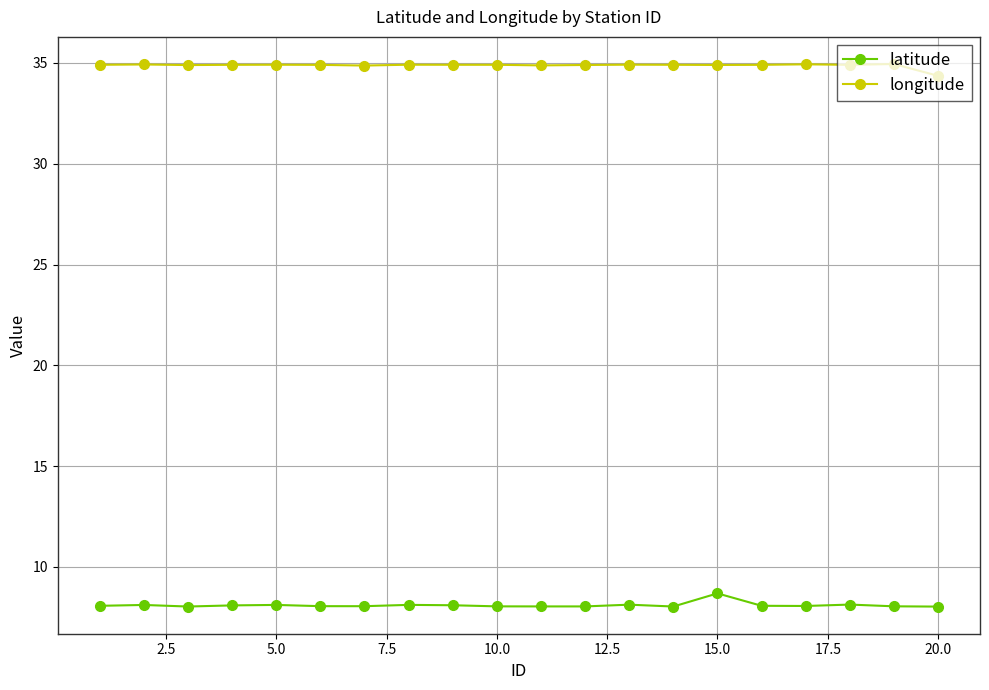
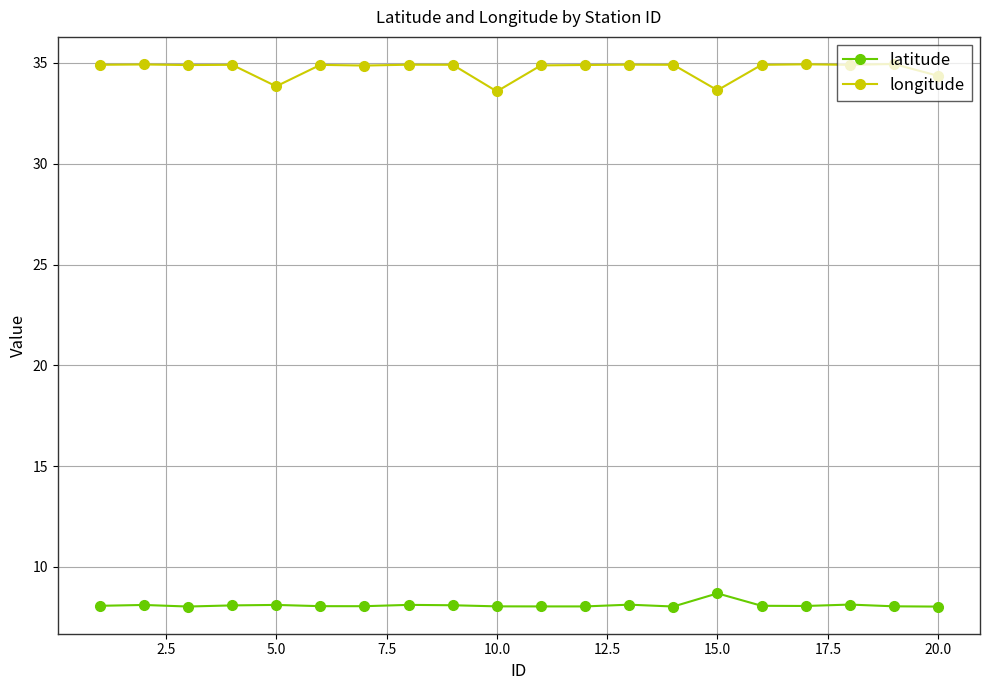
  {
    "latitude": {
      "5.0": 8.1,
      "10.0": 8.0,
      "15.0": 8.7,
      "20.0": 8.0
    },
    "longitude": {
-     "5.0": 34.9,
-     "10.0": 34.9,
-     "15.0": 34.9
+     "5.0": 33.8,
+     "10.0": 33.6,
+     "15.0": 33.6
    }
  }
